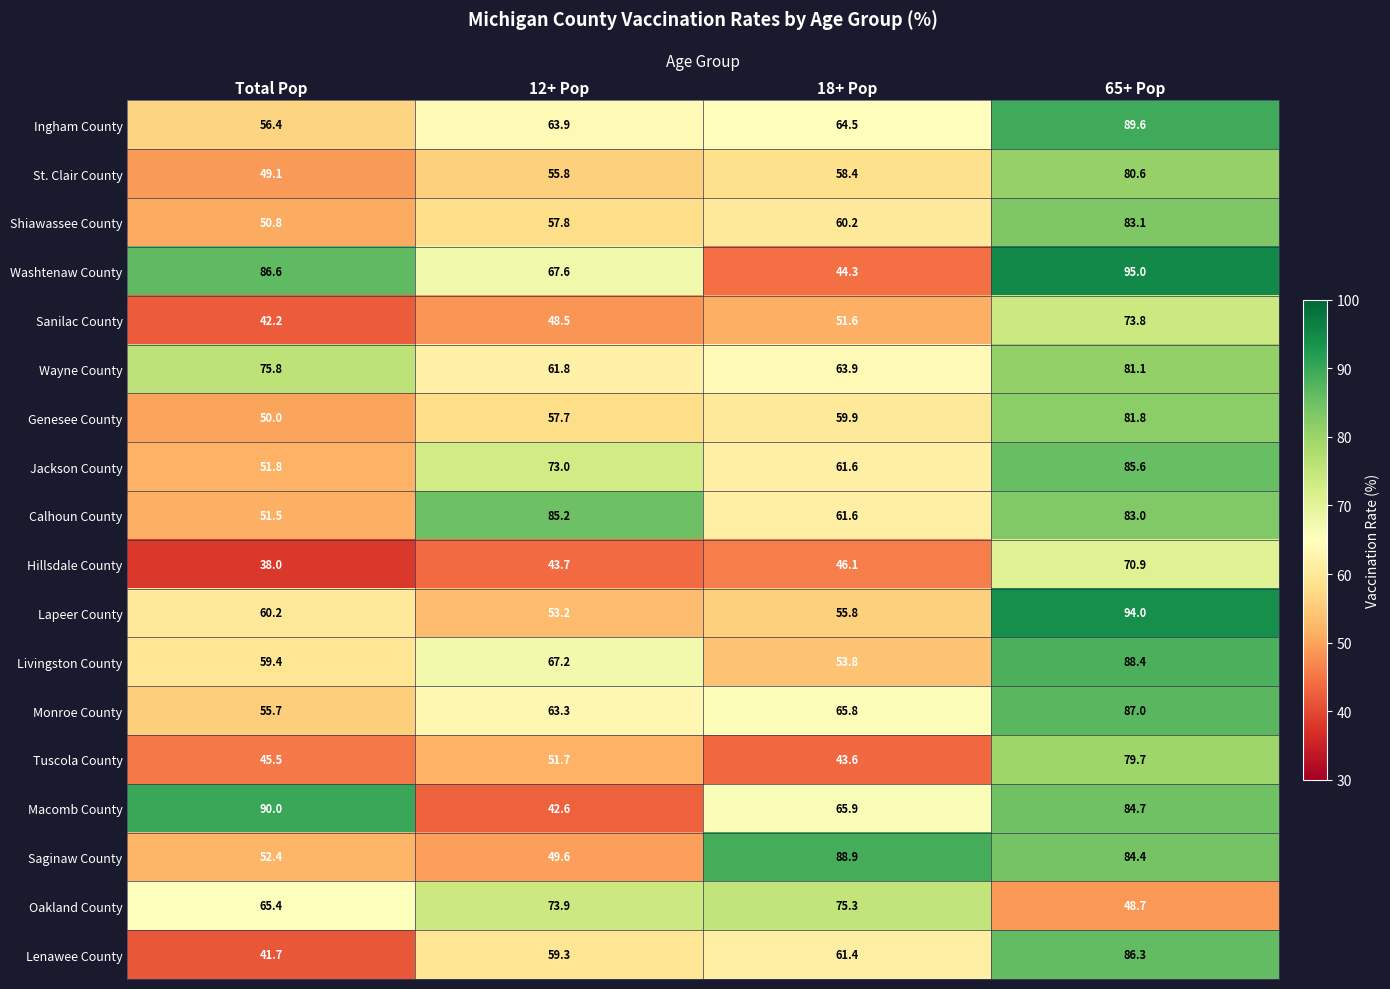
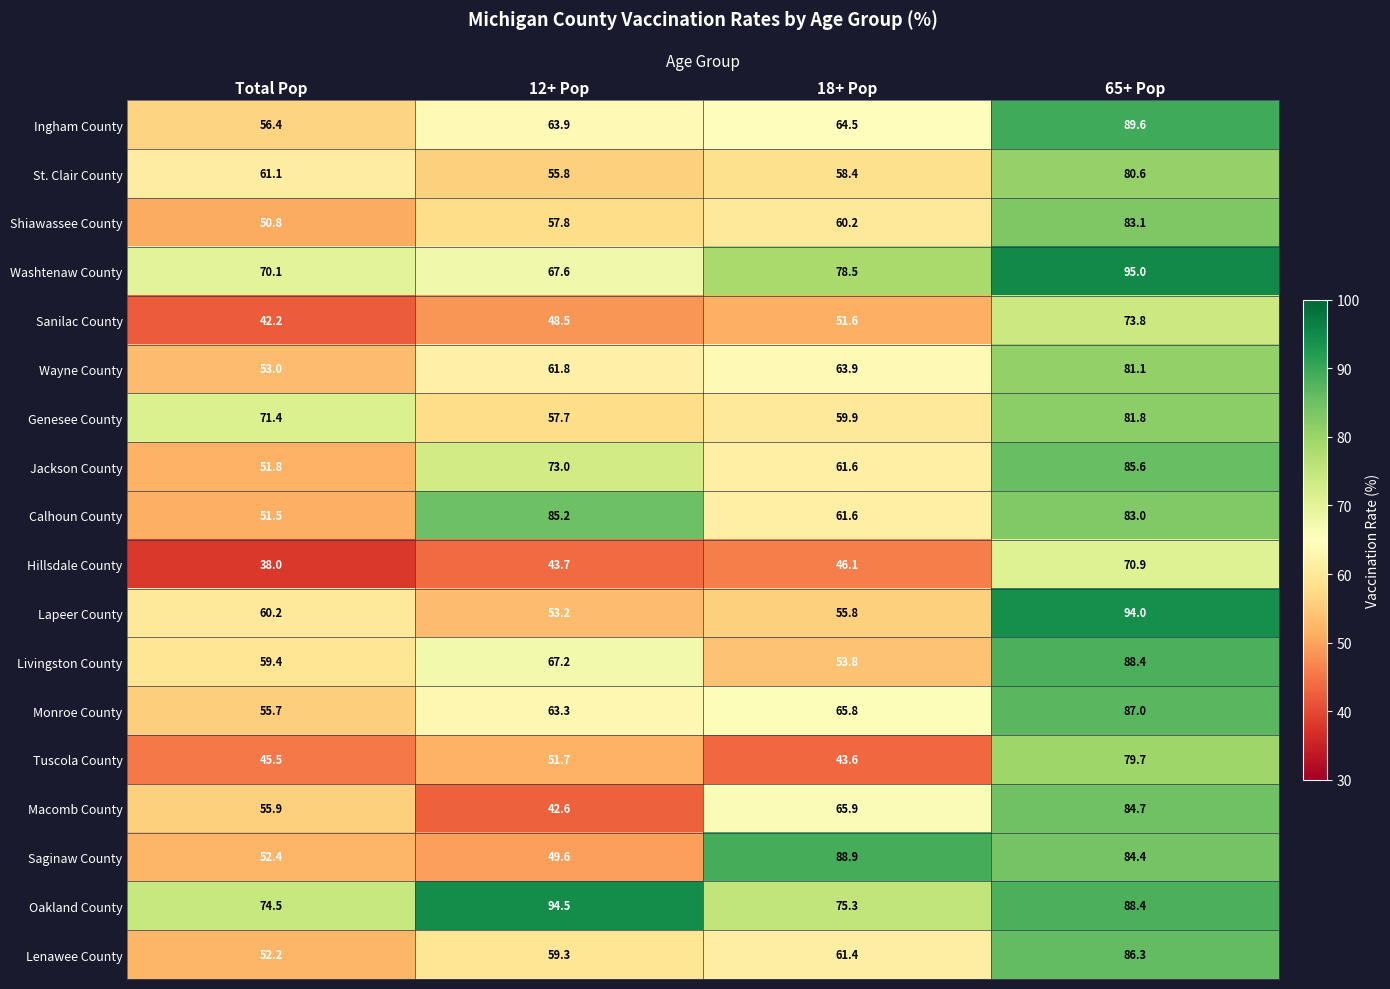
  {
    "Ingham County": {
      "Total Pop": 56.4,
      "12+ Pop": 63.9,
      "18+ Pop": 64.5,
      "65+ Pop": 89.6
    },
    "St. Clair County": {
-     "Total Pop": 49.1,
+     "Total Pop": 61.1,
      "12+ Pop": 55.8,
      "18+ Pop": 58.4,
      "65+ Pop": 80.6
    },
    "Shiawassee County": {
      "Total Pop": 50.8,
      "12+ Pop": 57.8,
      "18+ Pop": 60.2,
      "65+ Pop": 83.1
    },
    "Washtenaw County": {
-     "Total Pop": 86.6,
+     "Total Pop": 70.1,
      "12+ Pop": 67.6,
-     "18+ Pop": 44.3,
+     "18+ Pop": 78.5,
      "65+ Pop": 95.0
    },
    "Sanilac County": {
      "Total Pop": 42.2,
      "12+ Pop": 48.5,
      "18+ Pop": 51.6,
      "65+ Pop": 73.8
    },
    "Wayne County": {
-     "Total Pop": 75.8,
+     "Total Pop": 53.0,
      "12+ Pop": 61.8,
      "18+ Pop": 63.9,
      "65+ Pop": 81.1
    },
    "Genesee County": {
-     "Total Pop": 50.0,
+     "Total Pop": 71.4,
      "12+ Pop": 57.7,
      "18+ Pop": 59.9,
      "65+ Pop": 81.8
    },
    "Jackson County": {
      "Total Pop": 51.8,
      "12+ Pop": 73.0,
      "18+ Pop": 61.6,
      "65+ Pop": 85.6
    },
    "Calhoun County": {
      "Total Pop": 51.5,
      "12+ Pop": 85.2,
      "18+ Pop": 61.6,
      "65+ Pop": 83.0
    },
    "Hillsdale County": {
      "Total Pop": 38.0,
      "12+ Pop": 43.7,
      "18+ Pop": 46.1,
      "65+ Pop": 70.9
    },
    "Lapeer County": {
      "Total Pop": 60.2,
      "12+ Pop": 53.2,
      "18+ Pop": 55.8,
      "65+ Pop": 94.0
    },
    "Livingston County": {
      "Total Pop": 59.4,
      "12+ Pop": 67.2,
      "18+ Pop": 53.8,
      "65+ Pop": 88.4
    },
    "Monroe County": {
      "Total Pop": 55.7,
      "12+ Pop": 63.3,
      "18+ Pop": 65.8,
      "65+ Pop": 87.0
    },
    "Tuscola County": {
      "Total Pop": 45.5,
      "12+ Pop": 51.7,
      "18+ Pop": 43.6,
      "65+ Pop": 79.7
    },
    "Macomb County": {
-     "Total Pop": 90.0,
+     "Total Pop": 55.9,
      "12+ Pop": 42.6,
      "18+ Pop": 65.9,
      "65+ Pop": 84.7
    },
    "Saginaw County": {
      "Total Pop": 52.4,
      "12+ Pop": 49.6,
      "18+ Pop": 88.9,
      "65+ Pop": 84.4
    },
    "Oakland County": {
-     "Total Pop": 65.4,
-     "12+ Pop": 73.9,
+     "Total Pop": 74.5,
+     "12+ Pop": 94.5,
      "18+ Pop": 75.3,
-     "65+ Pop": 48.7
+     "65+ Pop": 88.4
    },
    "Lenawee County": {
-     "Total Pop": 41.7,
+     "Total Pop": 52.2,
      "12+ Pop": 59.3,
      "18+ Pop": 61.4,
      "65+ Pop": 86.3
    }
  }
